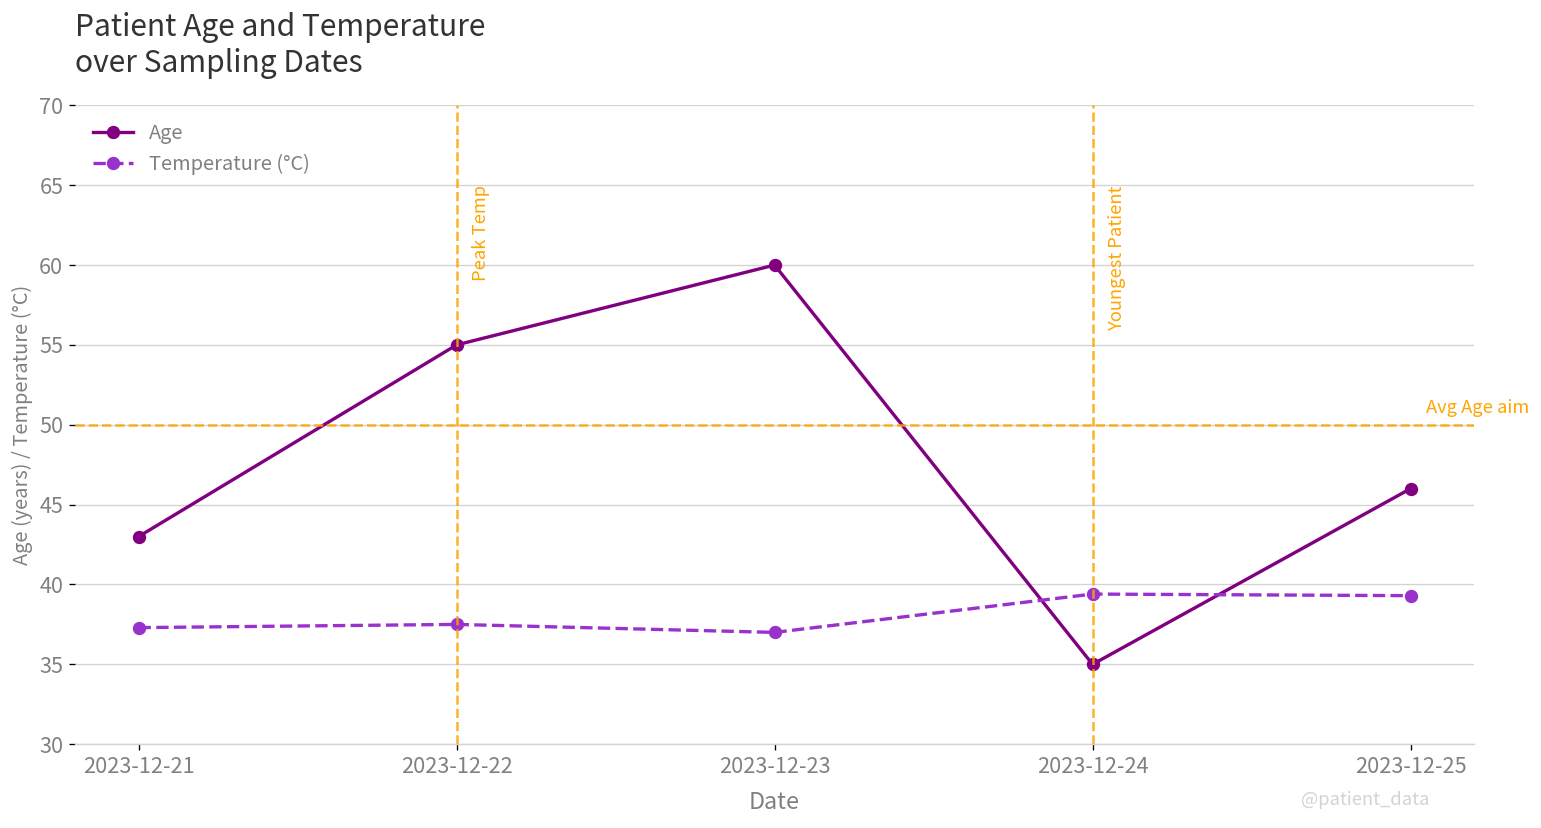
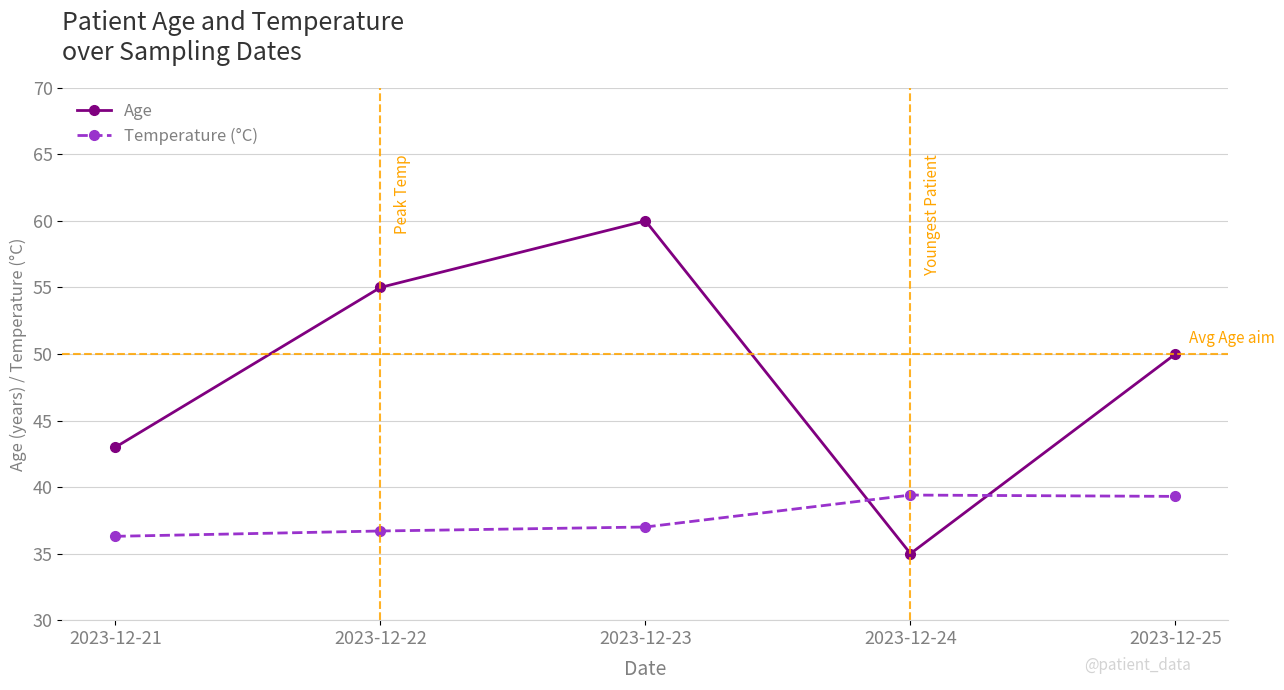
  {
    "Age": {
      "2023-12-21": 43,
      "2023-12-22": 55,
      "2023-12-23": 60,
      "2023-12-24": 35,
-     "2023-12-25": 46
+     "2023-12-25": 50
    },
    "Temperature (°C)": {
-     "2023-12-21": 37.3,
-     "2023-12-22": 37.5,
+     "2023-12-21": 36.3,
+     "2023-12-22": 36.7,
      "2023-12-23": 37.0,
      "2023-12-24": 39.4,
      "2023-12-25": 39.3
    }
  }
